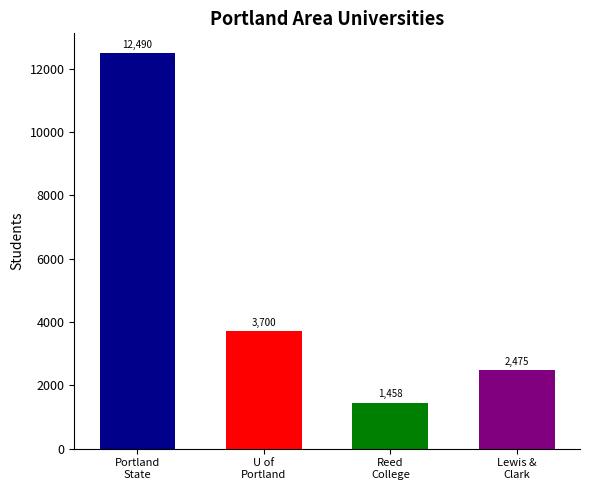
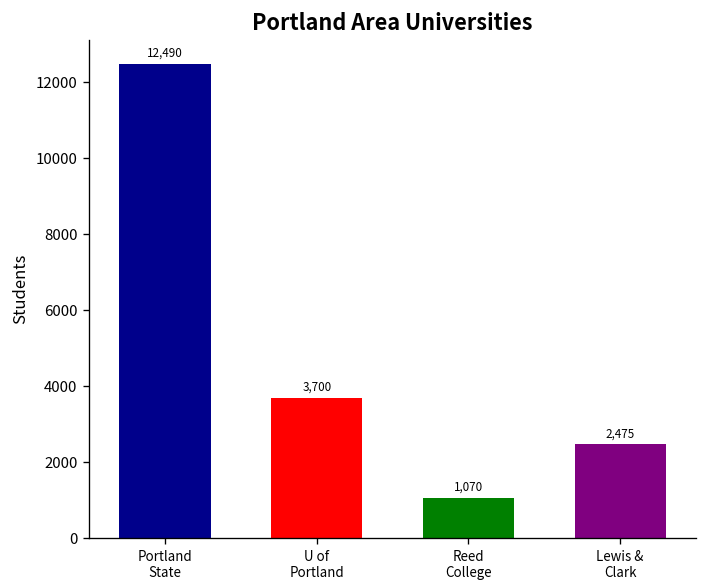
  {
    "Portland State": "12,490",
    "U of Portland": "3,700",
-   "Reed College": "1,458",
+   "Reed College": "1,070",
    "Lewis & Clark": "2,475"
  }
